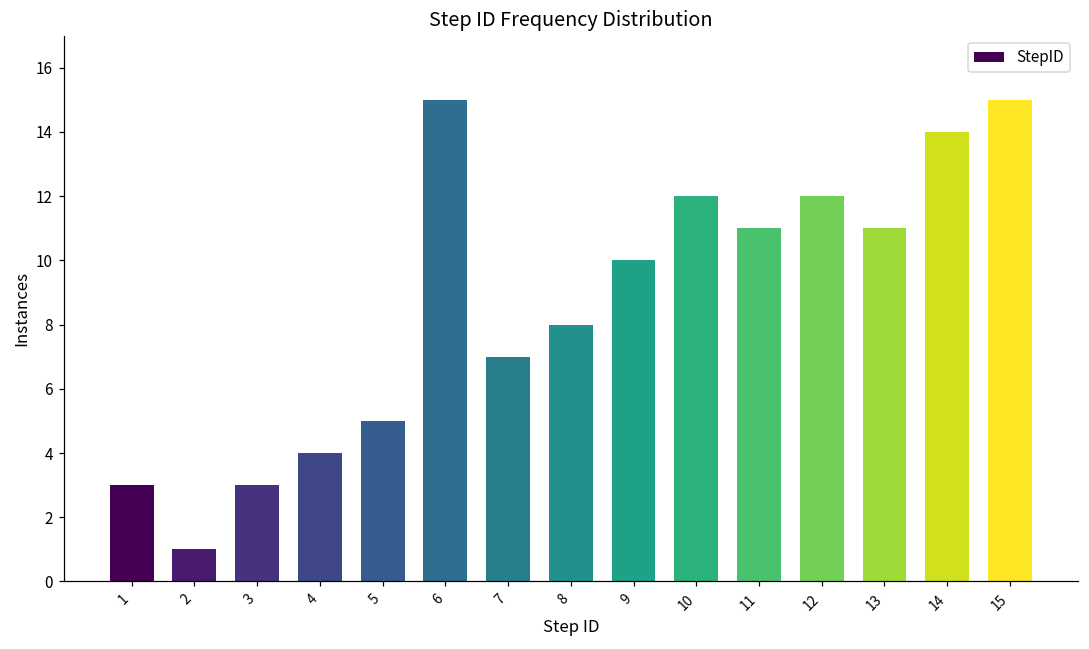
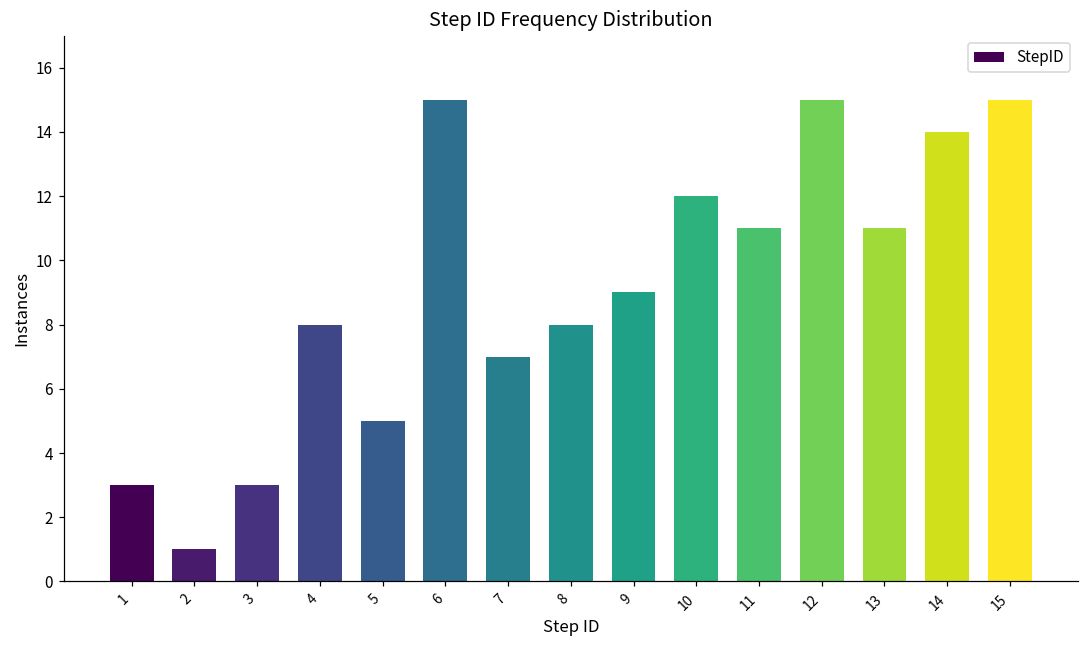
  {
    "1": 3,
    "2": 1,
    "3": 3,
-   "4": 4,
+   "4": 8,
    "5": 5,
    "6": 15,
    "7": 7,
    "8": 8,
-   "9": 10,
+   "9": 9,
    "10": 12,
    "11": 11,
-   "12": 12,
+   "12": 15,
    "13": 11,
    "14": 14,
    "15": 15
  }
